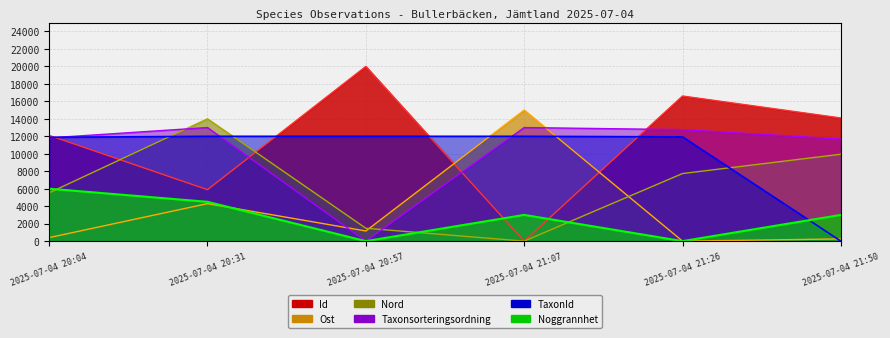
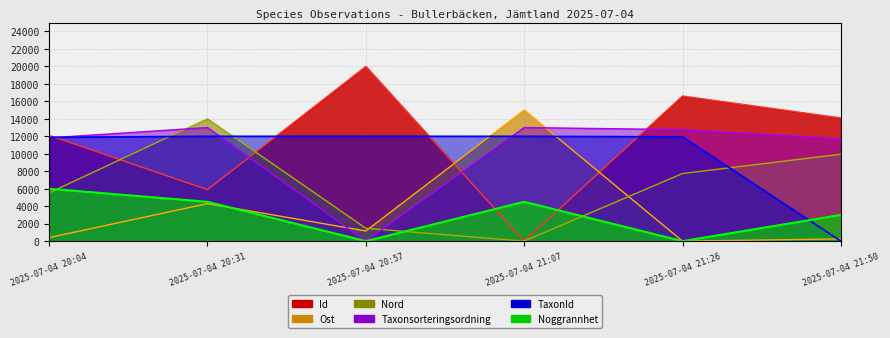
  {
    "Id": {
      "2025-07-04 20:31": 6000,
      "2025-07-04 20:57": 20000,
      "2025-07-04 21:26": 17000,
      "2025-07-04 21:50": 14000
    },
    "Ost": {
      "2025-07-04 20:04": 0,
      "2025-07-04 20:57": 1000,
      "2025-07-04 21:07": 15000
    },
    "Nord": {
      "2025-07-04 20:04": 6000,
      "2025-07-04 20:31": 14000,
      "2025-07-04 20:57": 1000,
      "2025-07-04 21:26": 8000,
      "2025-07-04 21:50": 10000
    },
    "Taxonsorteringsordning": {
      "2025-07-04 20:31": 13000,
      "2025-07-04 21:07": 13000,
      "2025-07-04 21:26": 13000,
      "2025-07-04 21:50": 12000
    },
    "TaxonId": {
      "2025-07-04 20:31": 12000,
      "2025-07-04 20:57": 12000,
      "2025-07-04 21:07": 12000,
      "2025-07-04 21:26": 12000
    },
    "Noggrannhet": {
      "2025-07-04 20:04": 6000,
-     "2025-07-04 21:07": 3000,
+     "2025-07-04 21:07": 5000,
      "2025-07-04 21:50": 3000
    }
  }
